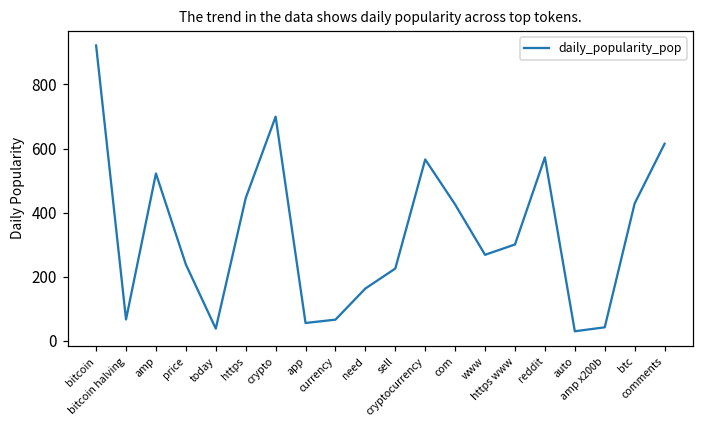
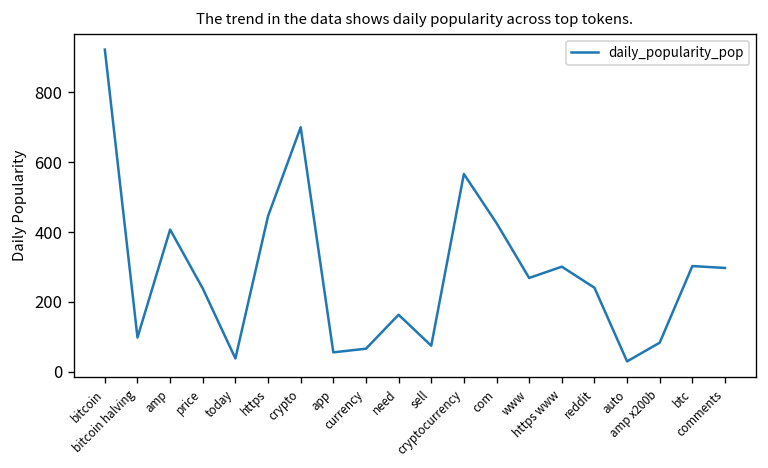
  {
    "bitcoin": 920,
-   "bitcoin halving": 70,
-   "amp": 520,
+   "bitcoin halving": 100,
+   "amp": 410,
    "price": 240,
    "today": 40,
    "https": 450,
    "crypto": 700,
    "app": 60,
    "currency": 70,
    "need": 160,
-   "sell": 230,
+   "sell": 70,
    "cryptocurrency": 570,
    "com": 430,
    "www": 270,
    "https www": 300,
-   "reddit": 570,
+   "reddit": 240,
    "auto": 30,
-   "amp x200b": 40,
-   "btc": 430,
-   "comments": 610
+   "amp x200b": 80,
+   "btc": 300,
+   "comments": 300
  }
